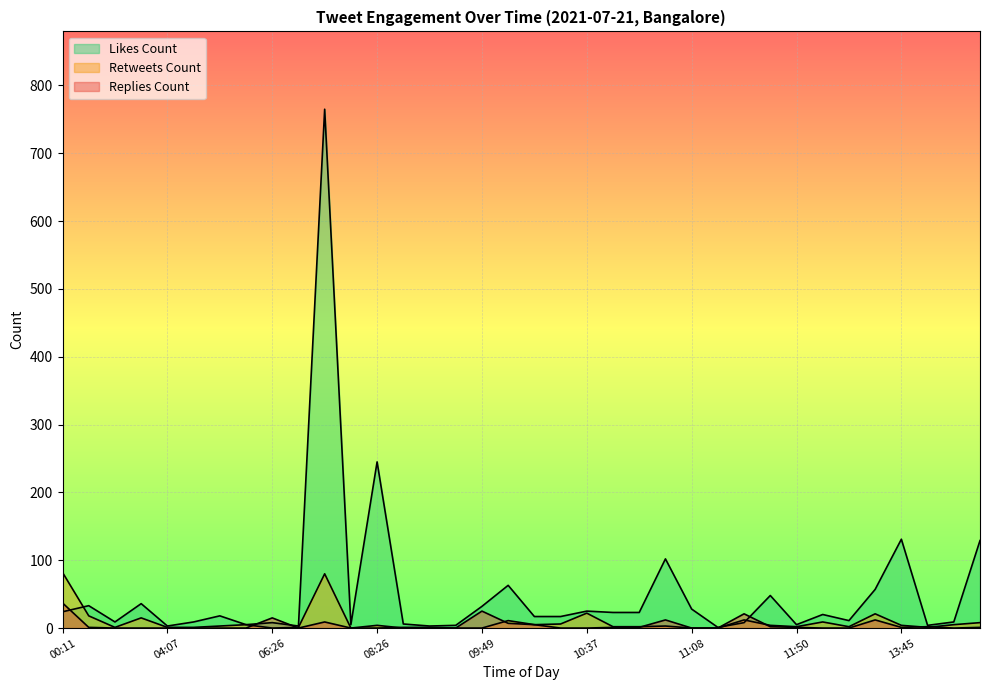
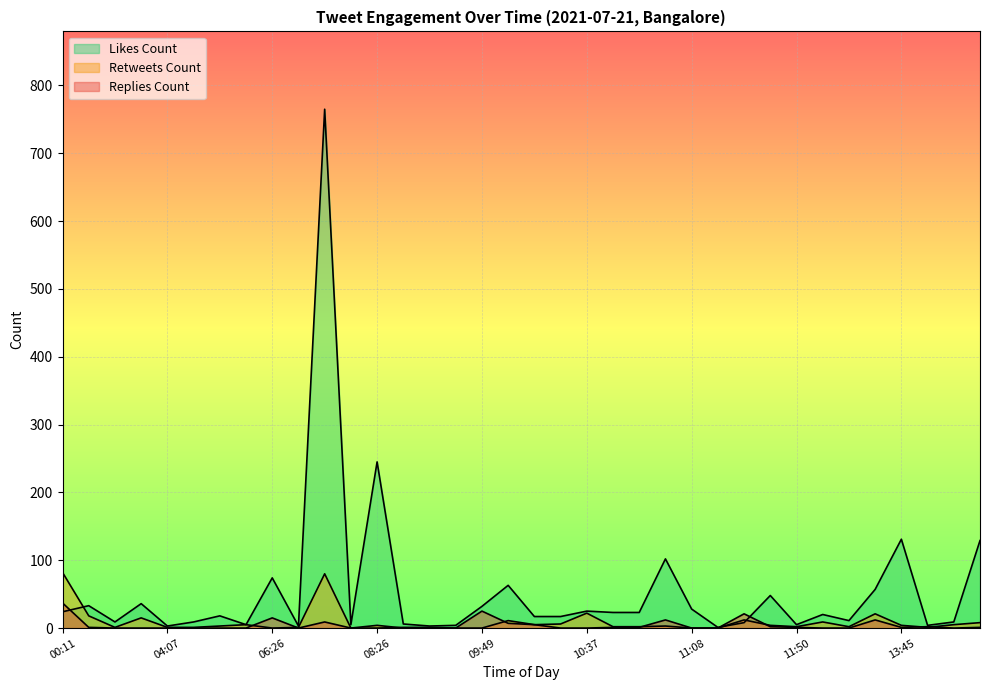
  {
    "Likes Count": {
      "00:11": 20,
-     "06:26": 10,
+     "06:26": 70,
      "08:26": 250,
      "09:49": 30,
      "11:08": 30,
      "13:45": 130
    },
    "Retweets Count": {
      "00:11": 80,
      "06:26": 0,
      "08:26": 0,
      "09:49": 0
    },
    "Replies Count": {
      "00:11": 40,
      "06:26": 20,
      "08:26": 0,
      "09:49": 30,
      "10:37": 0
    }
  }
